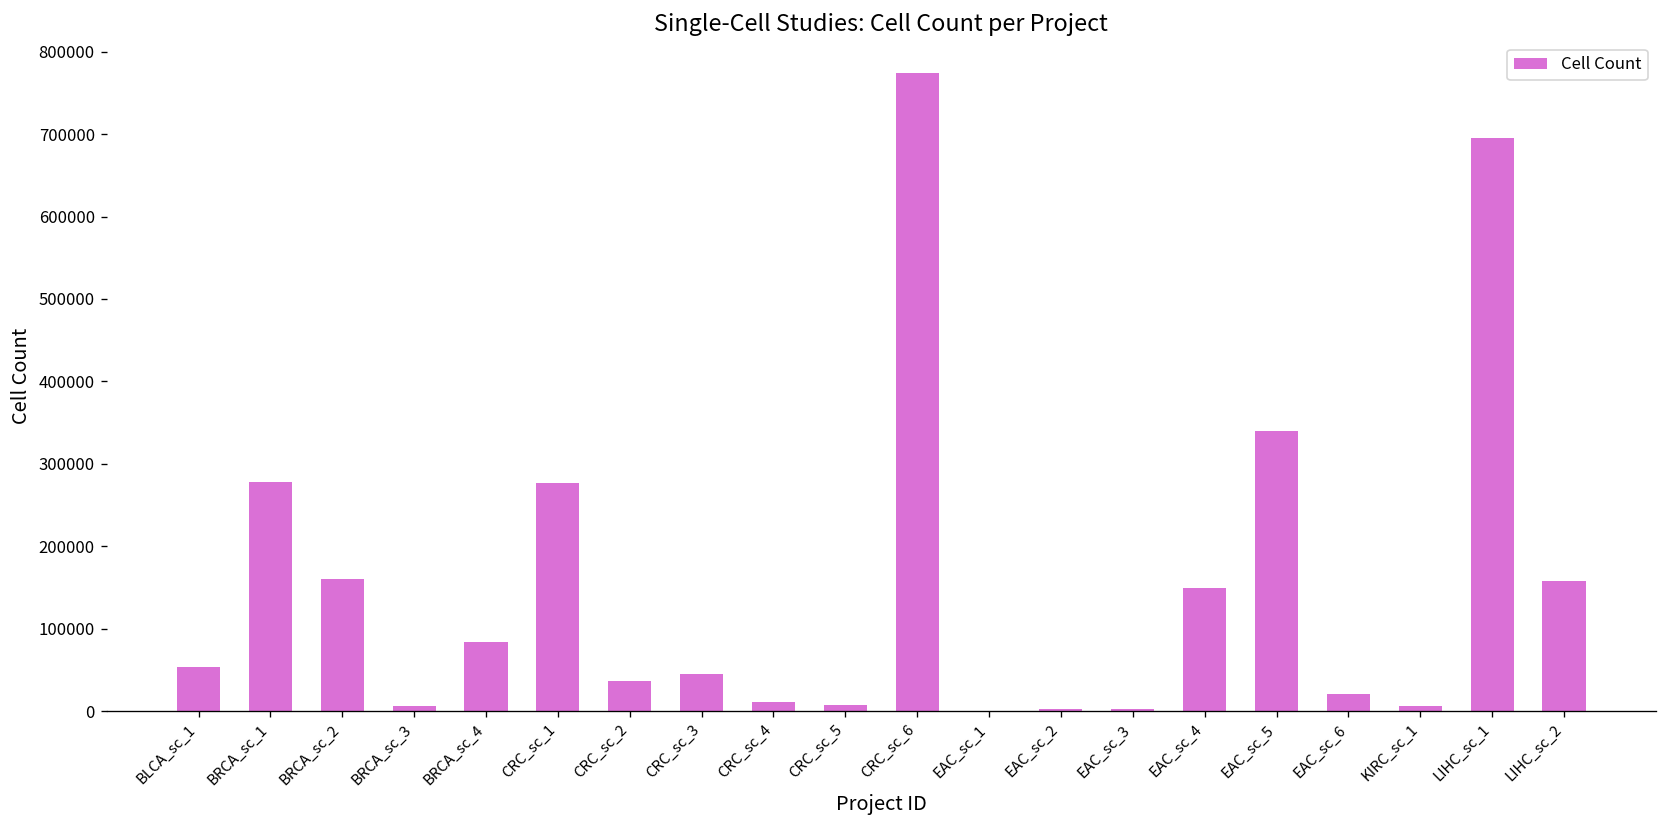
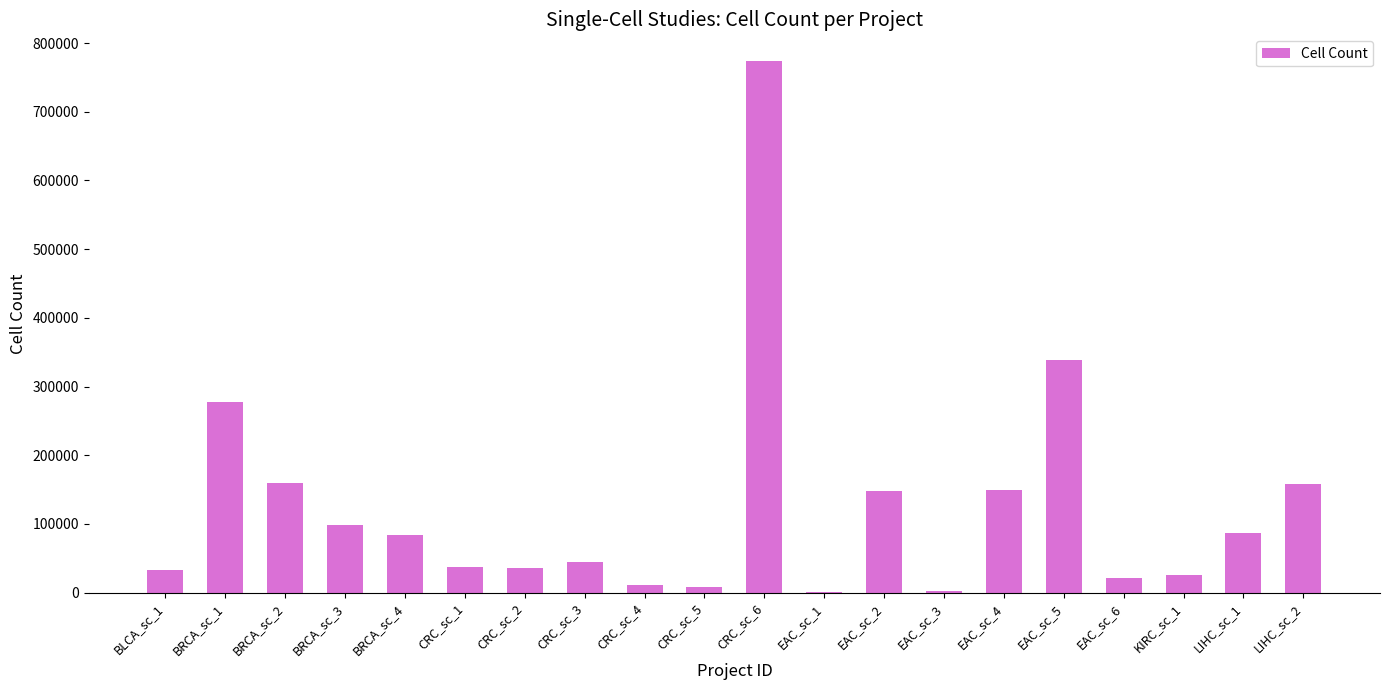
  {
-   "BLCA_sc_1": 50000,
+   "BLCA_sc_1": 30000,
    "BRCA_sc_1": 280000,
    "BRCA_sc_2": 160000,
-   "BRCA_sc_3": 10000,
+   "BRCA_sc_3": 100000,
    "BRCA_sc_4": 80000,
-   "CRC_sc_1": 280000,
+   "CRC_sc_1": 40000,
    "CRC_sc_2": 40000,
    "CRC_sc_3": 40000,
    "CRC_sc_4": 10000,
    "CRC_sc_5": 10000,
    "CRC_sc_6": 770000,
-   "EAC_sc_2": 0,
+   "EAC_sc_2": 150000,
    "EAC_sc_4": 150000,
    "EAC_sc_5": 340000,
    "EAC_sc_6": 20000,
-   "KIRC_sc_1": 10000,
-   "LIHC_sc_1": 700000,
+   "KIRC_sc_1": 30000,
+   "LIHC_sc_1": 90000,
    "LIHC_sc_2": 160000
  }
